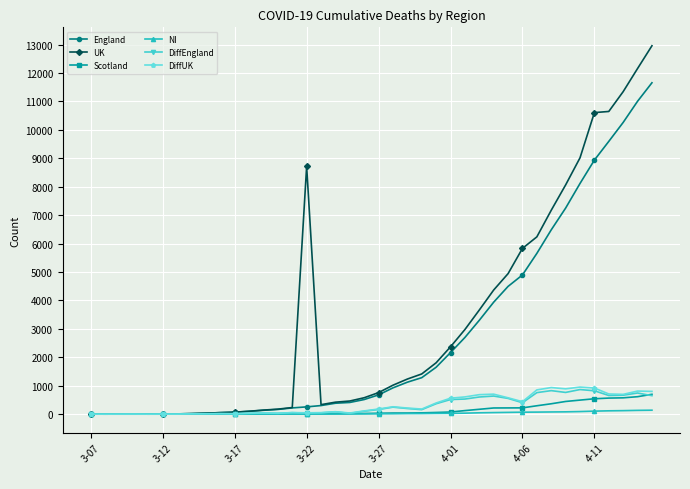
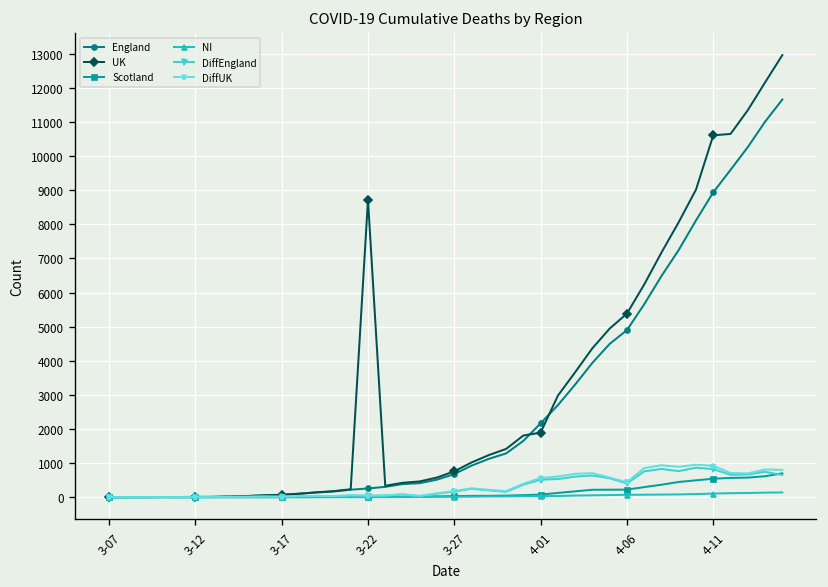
  {
    "UK": {
      "3-22": 8700,
-     "4-01": 2400,
-     "4-06": 5800,
+     "4-01": 1900,
+     "4-06": 5400,
      "4-11": 10600
    }
  }
